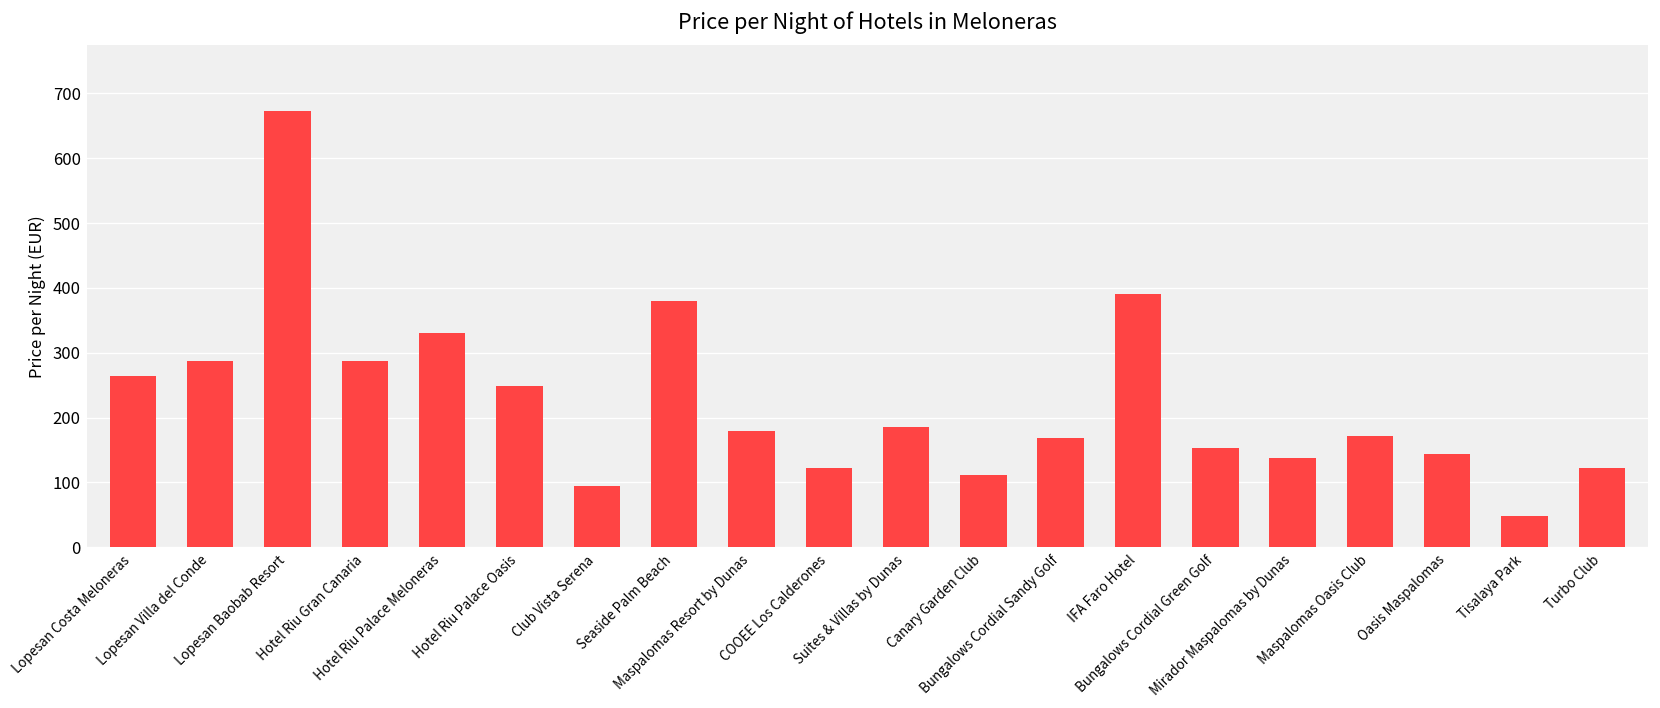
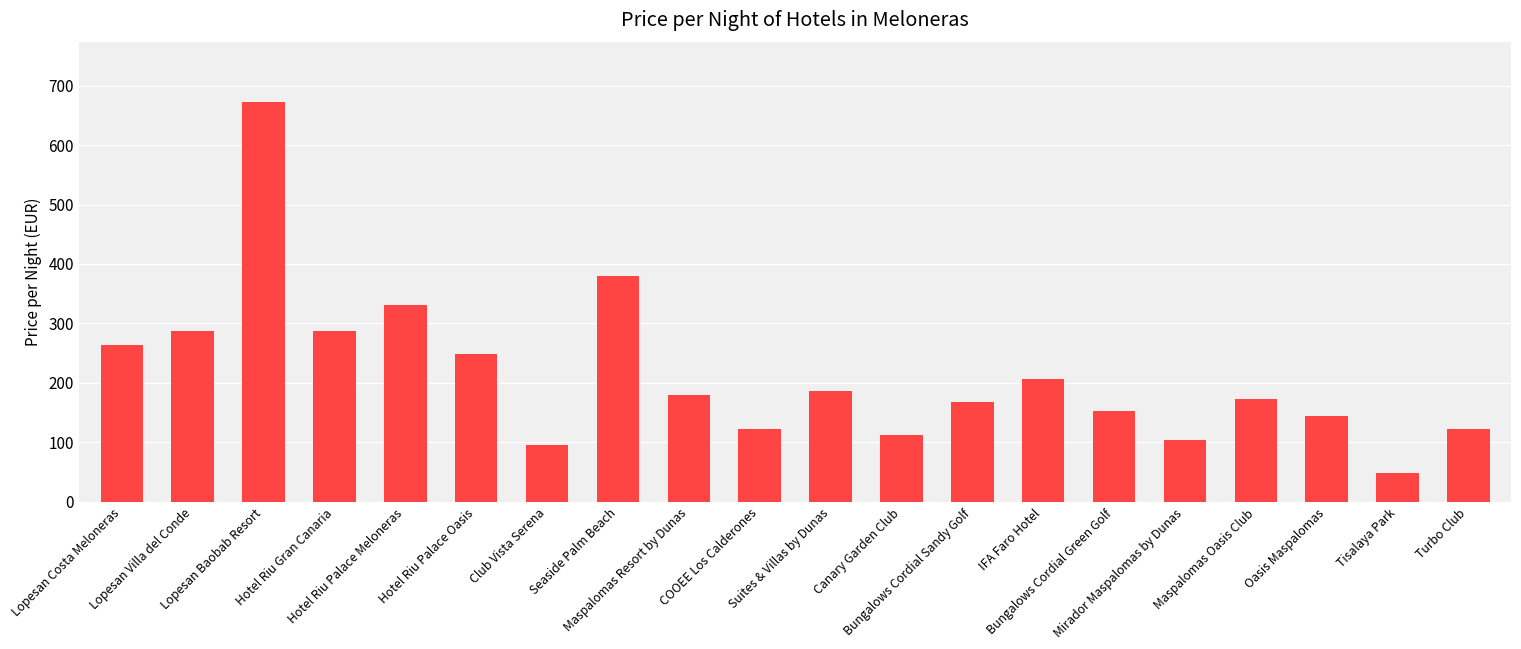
  {
    "Lopesan Costa Meloneras": 260,
    "Lopesan Villa del Conde": 290,
    "Lopesan Baobab Resort": 670,
    "Hotel Riu Gran Canaria": 290,
    "Hotel Riu Palace Meloneras": 330,
    "Hotel Riu Palace Oasis": 250,
    "Club Vista Serena": 100,
    "Seaside Palm Beach": 380,
    "Maspalomas Resort by Dunas": 180,
    "COOEE Los Calderones": 120,
    "Suites & Villas by Dunas": 190,
    "Canary Garden Club": 110,
    "Bungalows Cordial Sandy Golf": 170,
-   "IFA Faro Hotel": 390,
+   "IFA Faro Hotel": 210,
    "Bungalows Cordial Green Golf": 150,
-   "Mirador Maspalomas by Dunas": 140,
+   "Mirador Maspalomas by Dunas": 100,
    "Maspalomas Oasis Club": 170,
    "Oasis Maspalomas": 140,
    "Tisalaya Park": 50,
    "Turbo Club": 120
  }
